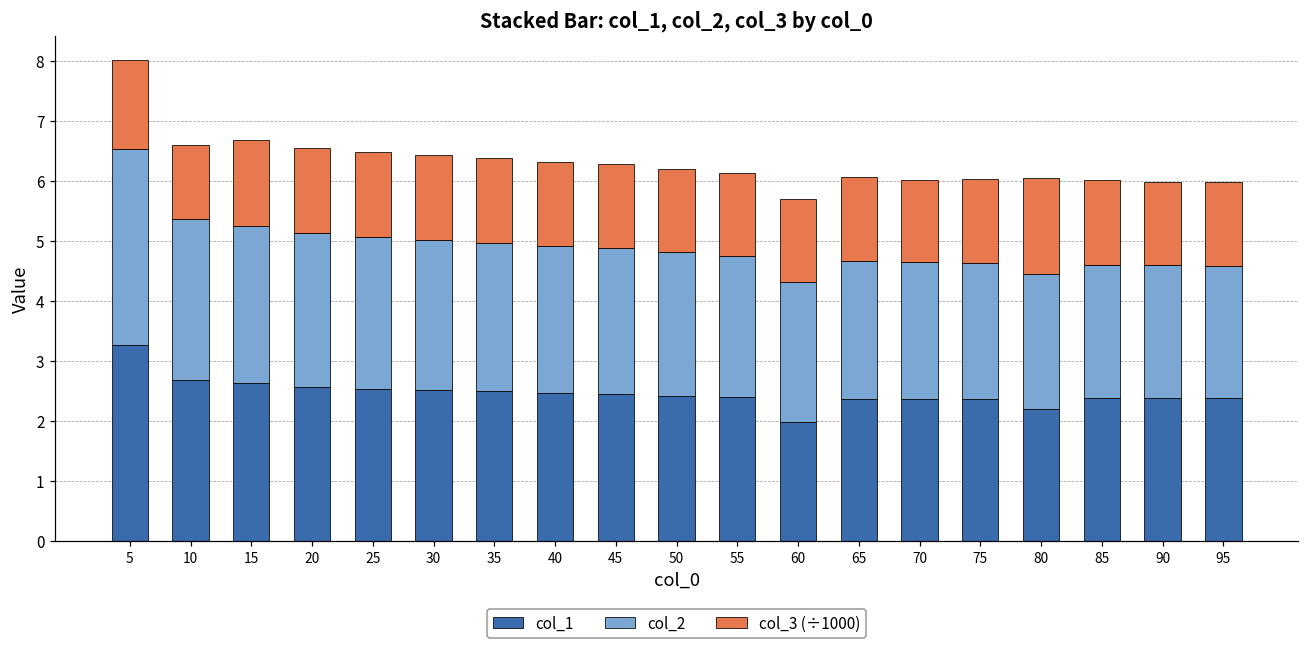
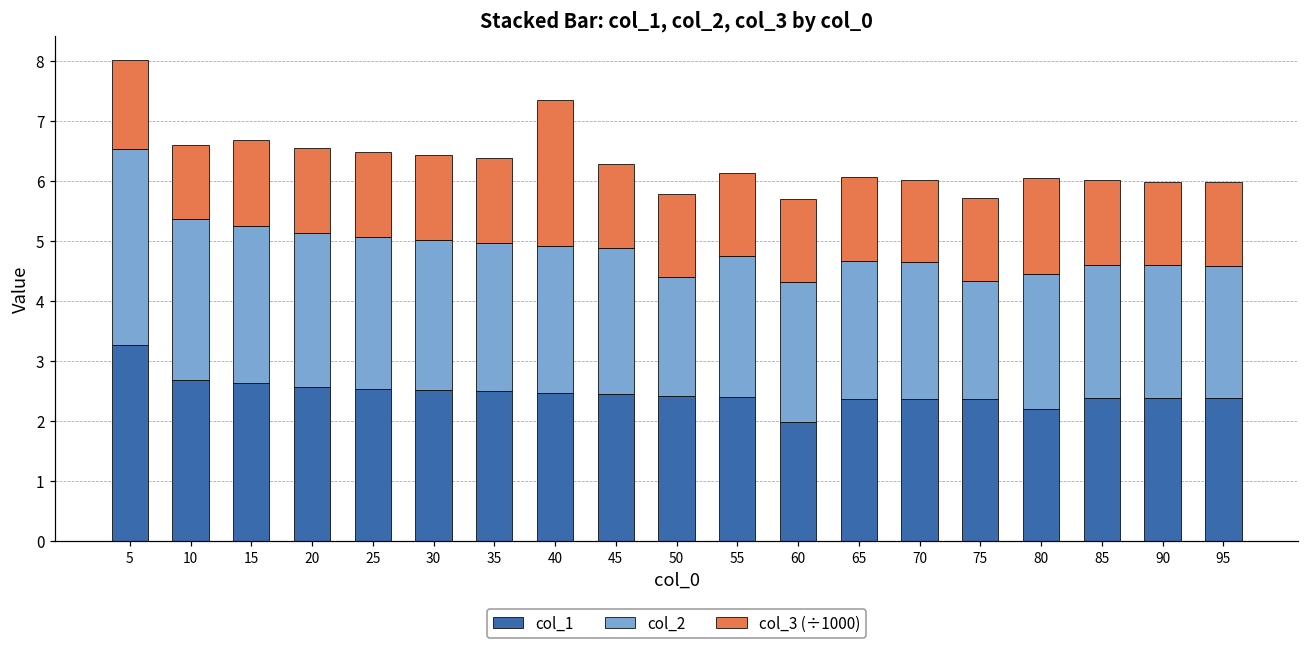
  {
    "col_1": {
      "5": 3.3,
      "10": 2.7,
      "15": 2.6,
      "20": 2.6,
      "25": 2.5,
      "30": 2.5,
      "35": 2.5,
      "40": 2.5,
      "45": 2.5,
      "50": 2.4,
      "55": 2.4,
      "60": 2.0,
      "65": 2.4,
      "70": 2.4,
      "75": 2.4,
      "80": 2.2,
      "85": 2.4,
      "90": 2.4,
      "95": 2.4
    },
    "col_2": {
      "5": 3.3,
      "10": 2.7,
      "15": 2.6,
      "20": 2.6,
      "25": 2.5,
      "30": 2.5,
      "35": 2.5,
      "40": 2.5,
      "45": 2.4,
-     "50": 2.4,
+     "50": 2.0,
      "55": 2.4,
      "60": 2.3,
      "65": 2.3,
      "70": 2.3,
-     "75": 2.3,
+     "75": 2.0,
      "80": 2.3,
      "85": 2.2,
      "90": 2.2,
      "95": 2.2
    },
    "col_3 (÷1000)": {
      "5": 1.5,
      "10": 1.2,
      "15": 1.4,
      "20": 1.4,
      "25": 1.4,
      "30": 1.4,
      "35": 1.4,
-     "40": 1.4,
+     "40": 2.4,
      "45": 1.4,
      "50": 1.4,
      "55": 1.4,
      "60": 1.4,
      "65": 1.4,
      "70": 1.4,
      "75": 1.4,
      "80": 1.6,
      "85": 1.4,
      "90": 1.4,
      "95": 1.4
    }
  }
